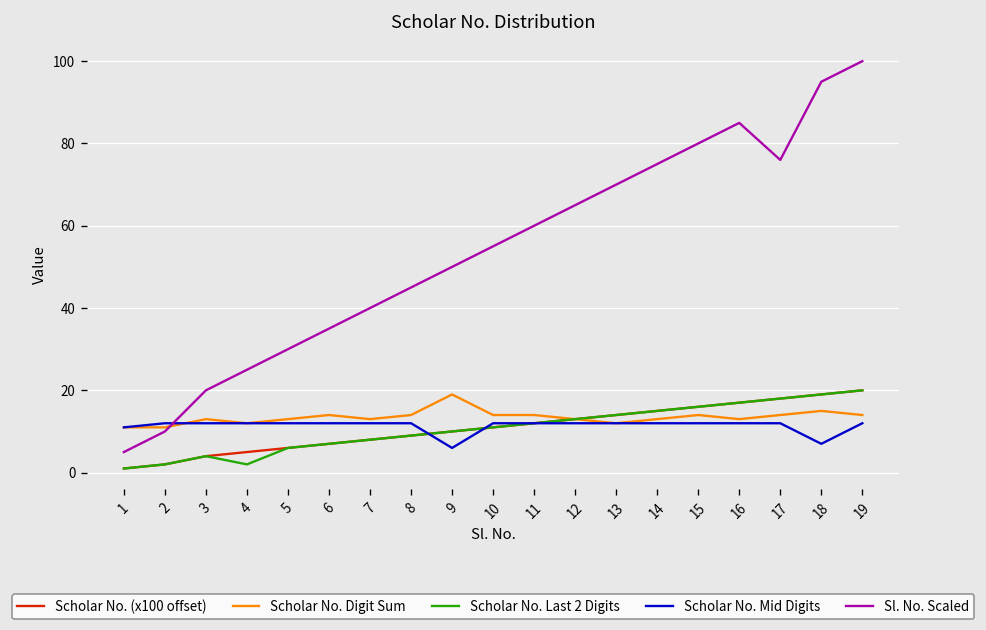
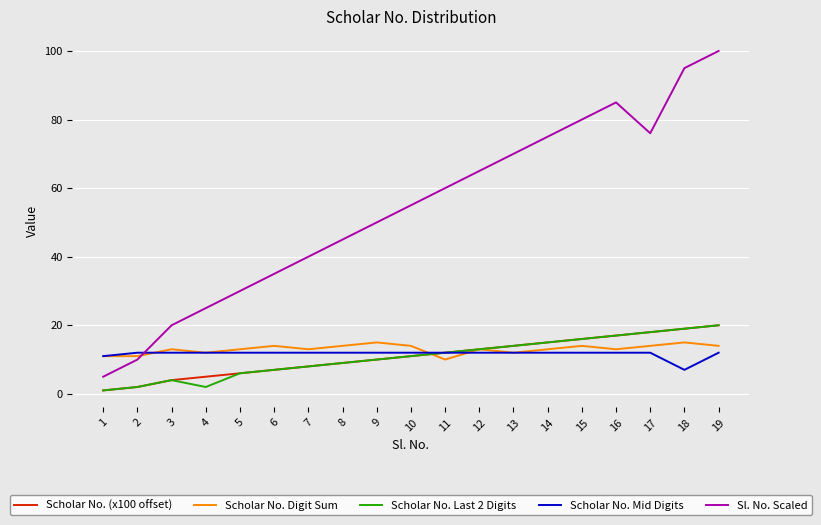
  {
    "Scholar No. (x100 offset)": {
      "4": 5
    },
    "Scholar No. Digit Sum": {
      "2": 11,
      "3": 13,
      "5": 13,
      "6": 14,
      "7": 13,
      "8": 14,
-     "9": 19,
+     "9": 15,
      "10": 14,
-     "11": 14,
+     "11": 10,
      "14": 13,
      "15": 14,
      "16": 13,
      "17": 14,
      "18": 15,
      "19": 14
    },
    "Scholar No. Last 2 Digits": {
      "4": 2
    },
    "Scholar No. Mid Digits": {
      "2": 12,
      "3": 12,
      "5": 12,
      "6": 12,
      "7": 12,
      "8": 12,
-     "9": 6,
+     "9": 12,
      "10": 12,
      "12": 12,
      "14": 12,
      "15": 12,
      "16": 12,
      "17": 12,
      "18": 7,
      "19": 12
    },
    "Sl. No. Scaled": {
      "1": 5,
      "2": 10,
      "3": 20,
      "4": 25,
      "5": 30,
      "6": 35,
      "7": 40,
      "8": 45,
      "9": 50,
      "10": 55,
      "11": 60,
      "12": 65,
      "13": 70,
      "14": 75,
      "15": 80,
      "16": 85,
      "17": 76,
      "18": 95,
      "19": 100
    }
  }
